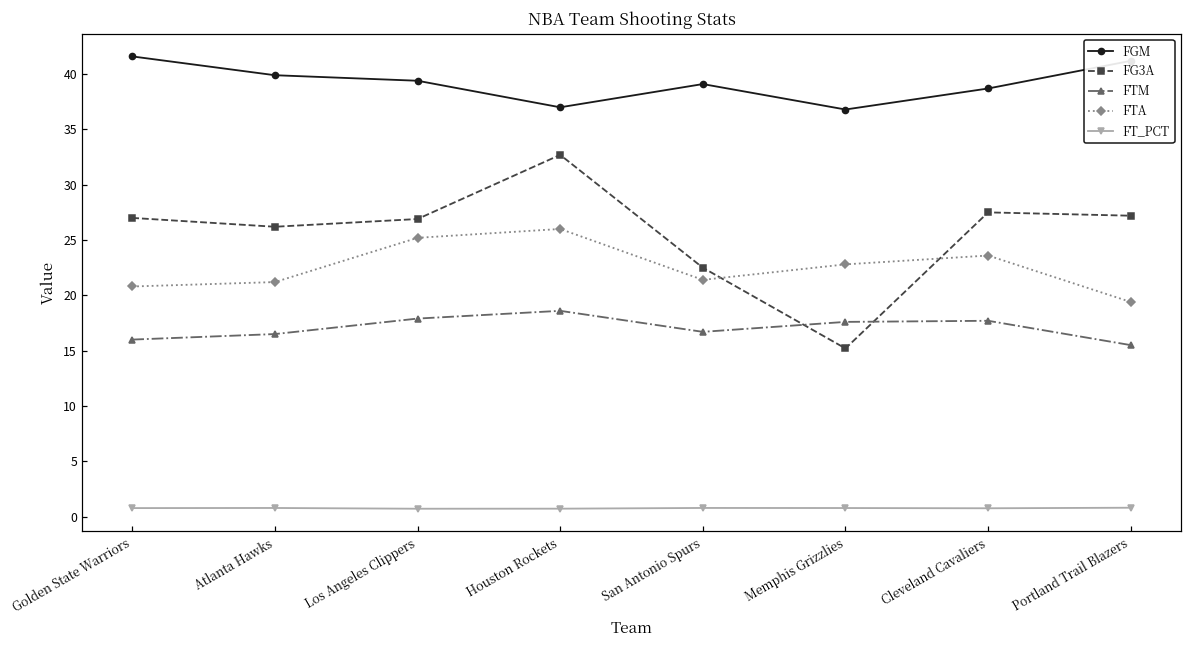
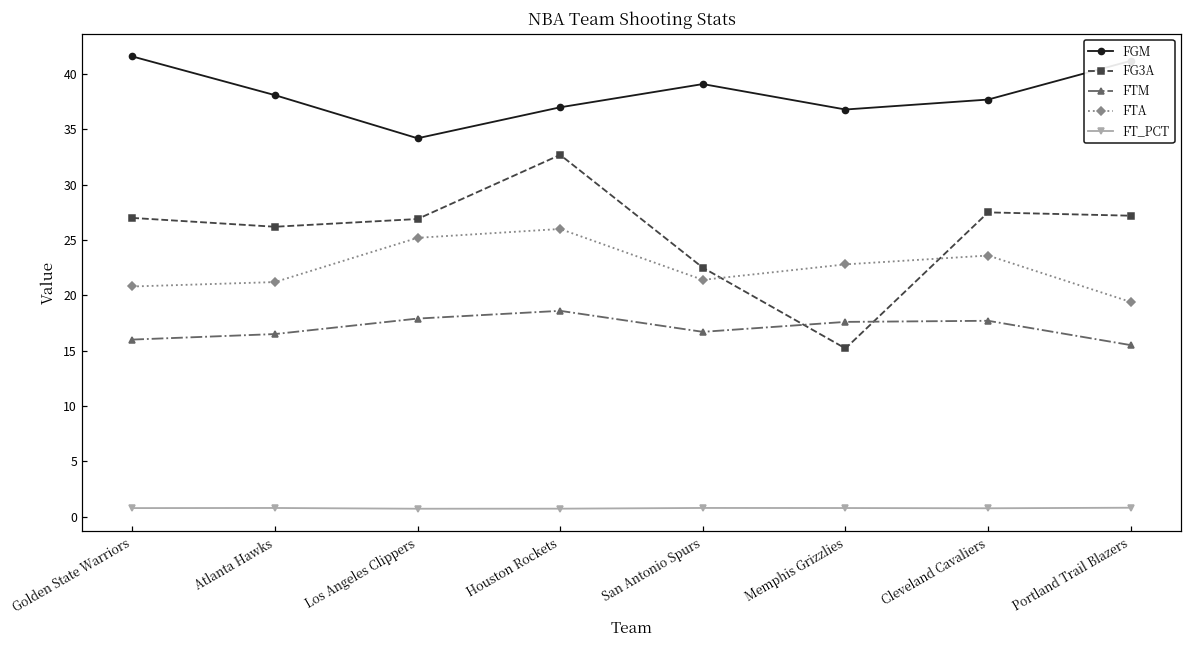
  {
    "FGM": {
      "Golden State Warriors": 41.6,
-     "Atlanta Hawks": 39.9,
-     "Los Angeles Clippers": 39.4,
+     "Atlanta Hawks": 38.1,
+     "Los Angeles Clippers": 34.2,
      "Houston Rockets": 37.0,
      "San Antonio Spurs": 39.1,
      "Memphis Grizzlies": 36.8,
-     "Cleveland Cavaliers": 38.7
+     "Cleveland Cavaliers": 37.7
    }
  }
